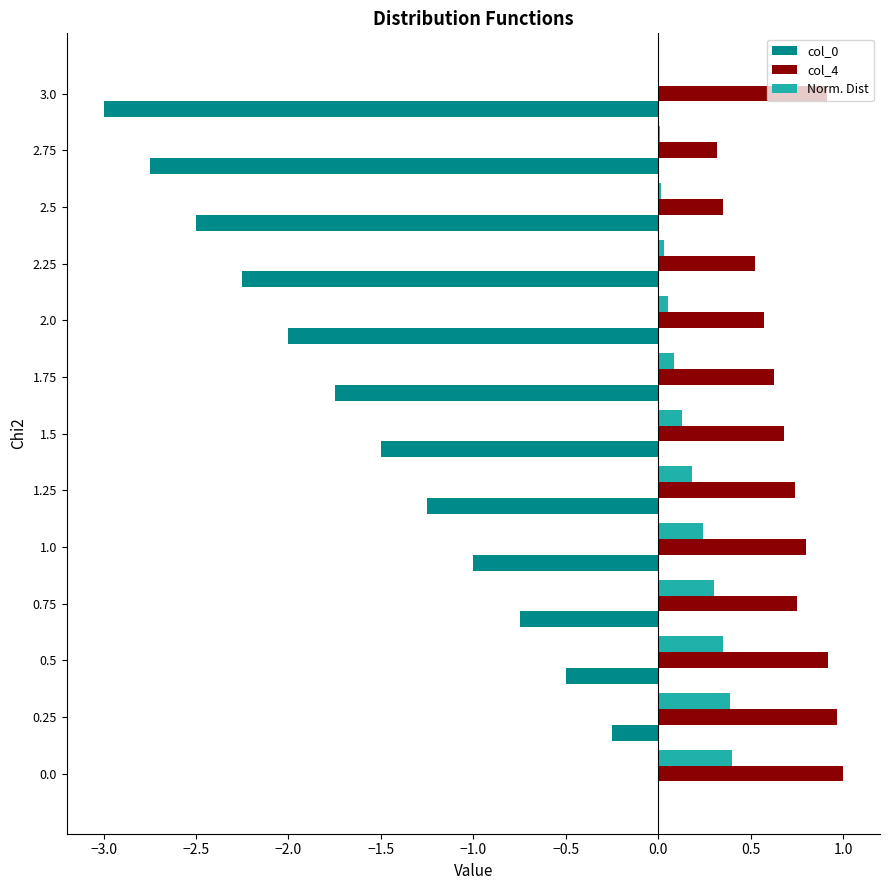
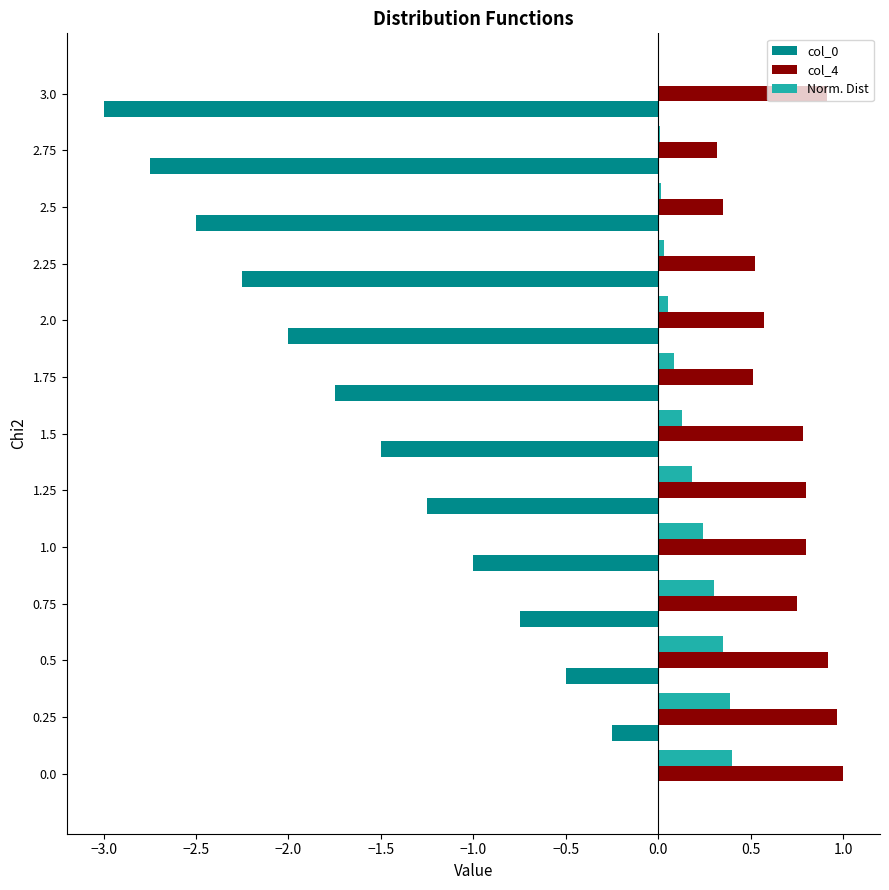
  {
    "col_4": {
      "2.75": 0.32,
      "2.5": 0.35,
      "2.25": 0.52,
      "2.0": 0.57,
-     "1.75": 0.63,
-     "1.5": 0.68,
-     "1.25": 0.74,
+     "1.75": 0.51,
+     "1.5": 0.78,
+     "1.25": 0.80,
      "1.0": 0.80,
      "0.75": 0.75,
      "0.5": 0.92,
      "0.25": 0.97,
      "0.0": 1.00
    }
  }
